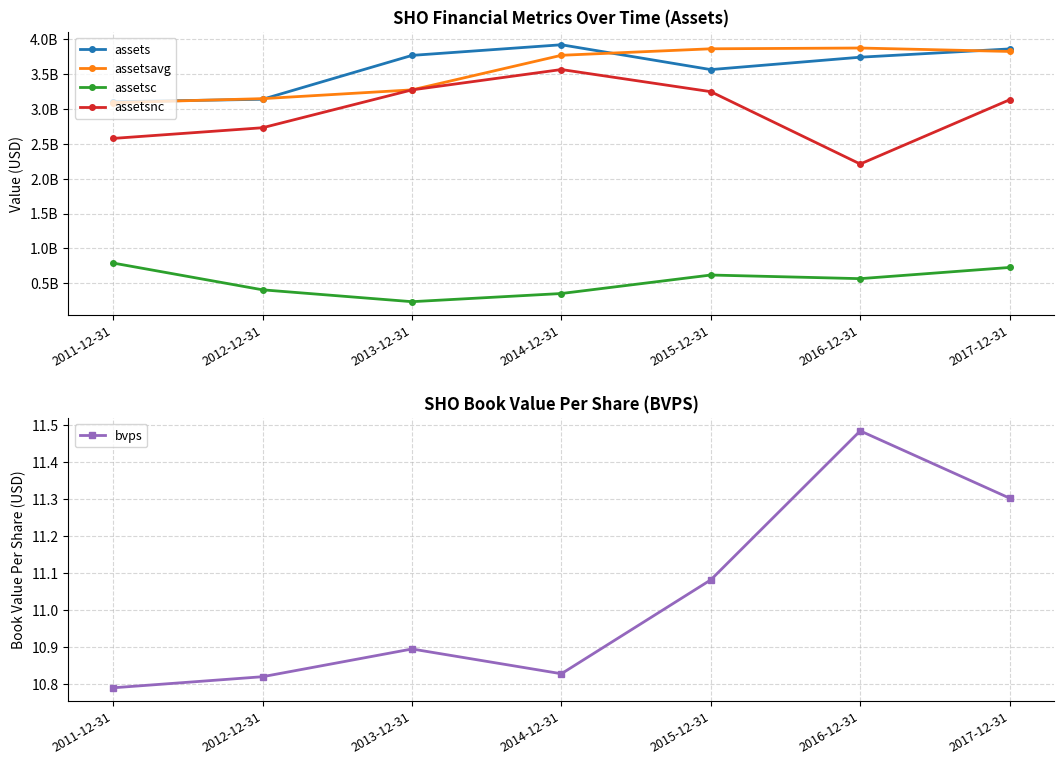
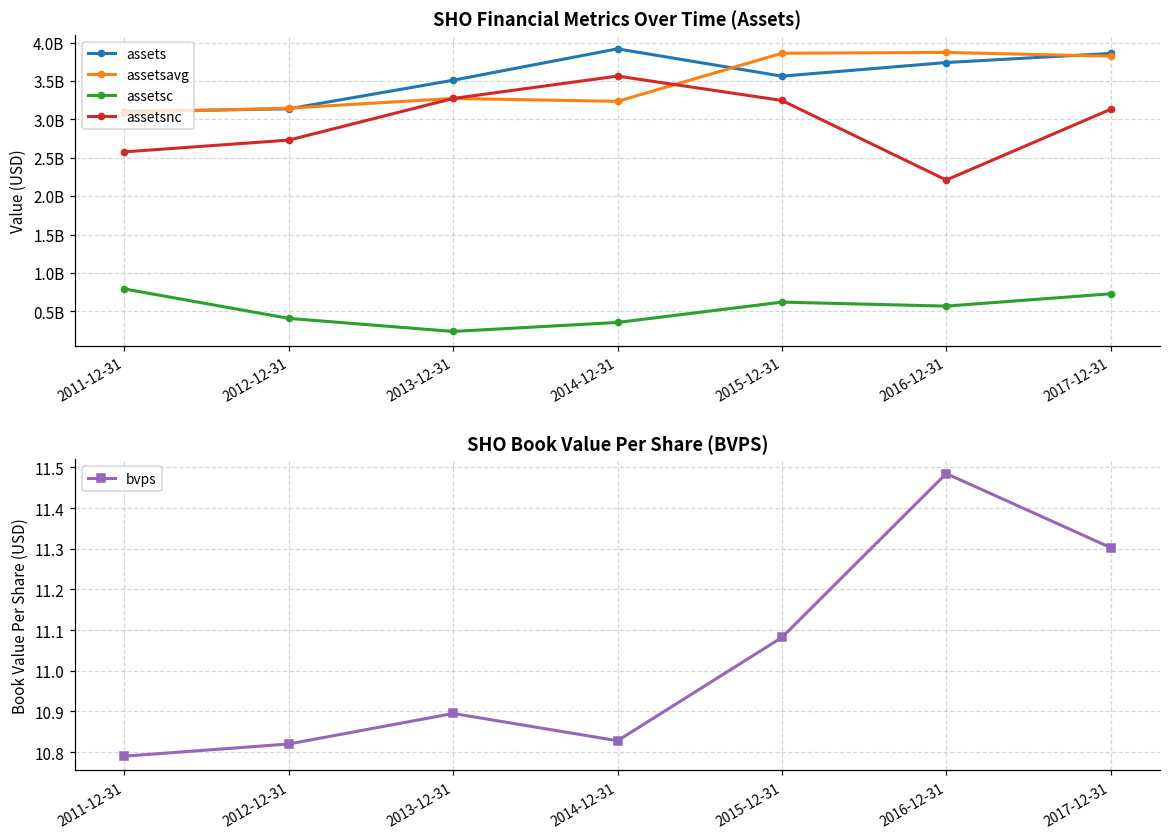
  {
    "SHO Financial Metrics Over Time (Assets)": {
      "assets": {
-       "2013-12-31": 3800000000,
+       "2013-12-31": 3500000000,
        "2014-12-31": 3900000000,
        "2015-12-31": 3600000000,
        "2016-12-31": 3700000000
      },
      "assetsavg": {
-       "2014-12-31": 3800000000,
+       "2014-12-31": 3200000000,
        "2015-12-31": 3900000000,
        "2016-12-31": 3900000000
      },
      "assetsc": {
        "2011-12-31": 800000000,
        "2012-12-31": 400000000,
        "2013-12-31": 200000000,
        "2014-12-31": 400000000,
        "2015-12-31": 600000000,
        "2016-12-31": 600000000,
        "2017-12-31": 700000000
      },
      "assetsnc": {
        "2011-12-31": 2600000000,
        "2012-12-31": 2700000000,
        "2014-12-31": 3600000000,
        "2015-12-31": 3200000000,
        "2016-12-31": 2200000000,
        "2017-12-31": 3100000000
      }
    },
    "SHO Book Value Per Share (BVPS)": {
      "2011-12-31": 10.79,
      "2012-12-31": 10.82,
      "2013-12-31": 10.90,
      "2014-12-31": 10.83,
      "2015-12-31": 11.08,
      "2016-12-31": 11.49,
      "2017-12-31": 11.30
    }
  }
